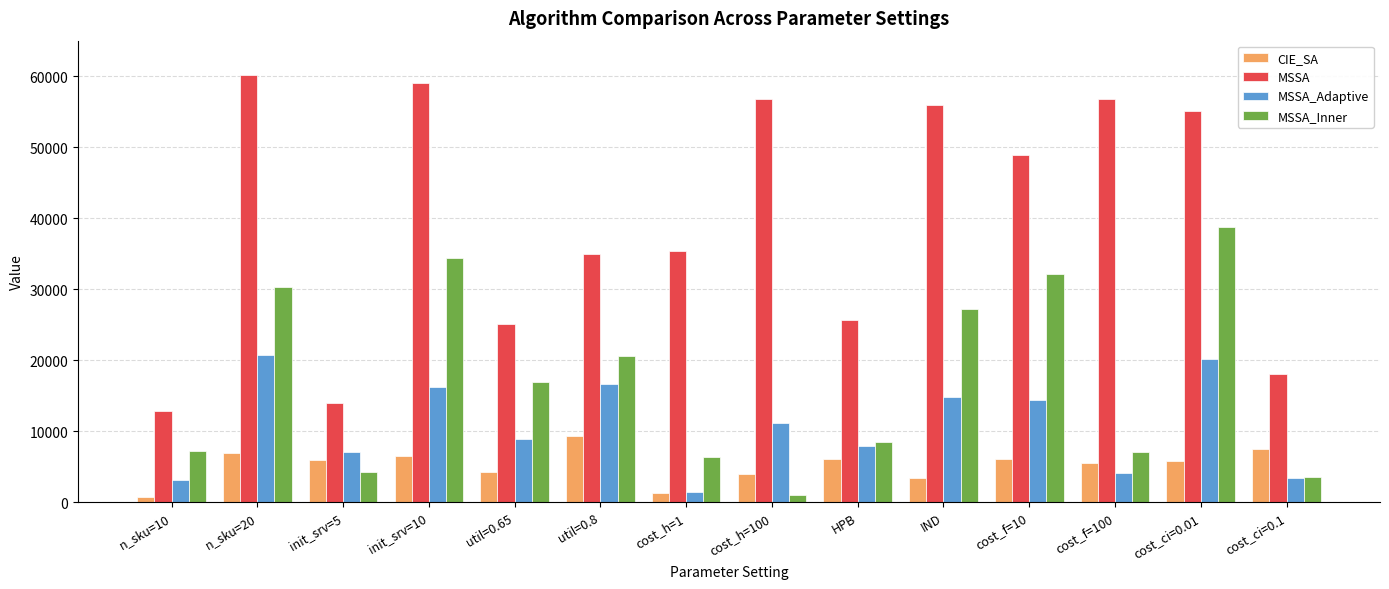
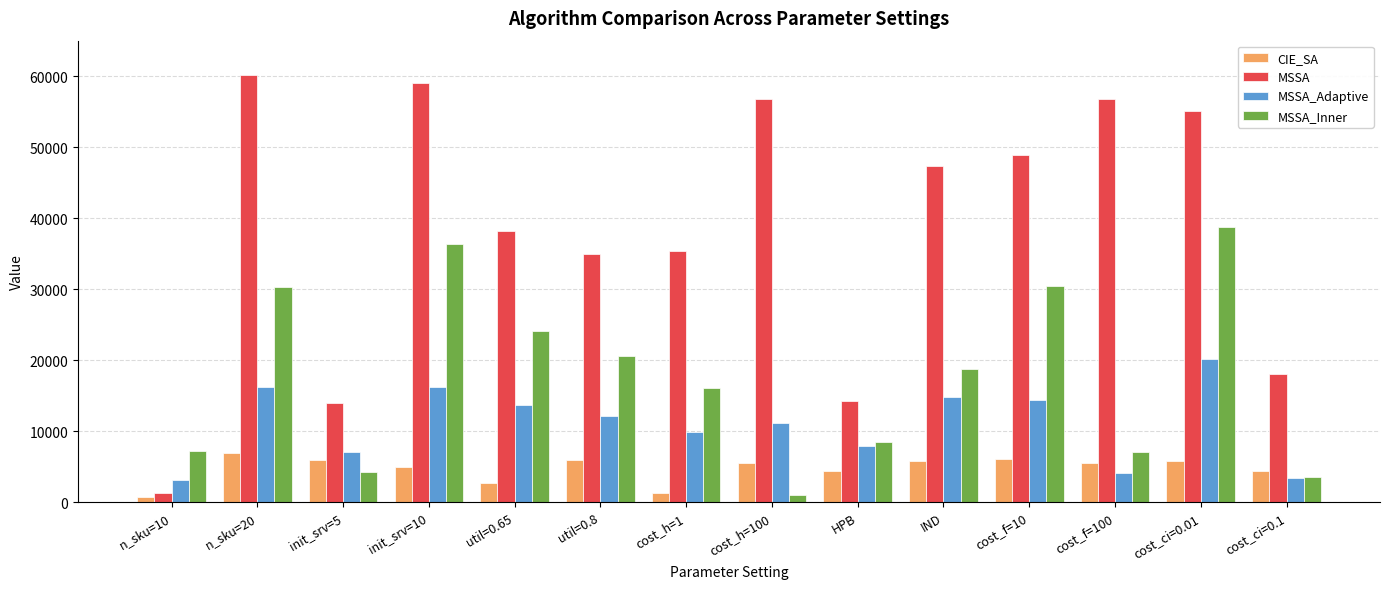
  {
    "CIE_SA": {
      "n_sku=10": 1000,
      "n_sku=20": 7000,
      "init_srv=5": 6000,
-     "init_srv=10": 6000,
-     "util=0.65": 4000,
-     "util=0.8": 9000,
+     "init_srv=10": 5000,
+     "util=0.65": 3000,
+     "util=0.8": 6000,
      "cost_h=1": 1000,
-     "cost_h=100": 4000,
-     "HPB": 6000,
-     "IND": 3000,
+     "cost_h=100": 6000,
+     "HPB": 4000,
+     "IND": 6000,
      "cost_f=10": 6000,
      "cost_f=100": 5000,
      "cost_ci=0.01": 6000,
-     "cost_ci=0.1": 8000
+     "cost_ci=0.1": 4000
    },
    "MSSA": {
-     "n_sku=10": 13000,
+     "n_sku=10": 1000,
      "n_sku=20": 60000,
      "init_srv=5": 14000,
      "init_srv=10": 59000,
-     "util=0.65": 25000,
+     "util=0.65": 38000,
      "util=0.8": 35000,
      "cost_h=1": 35000,
      "cost_h=100": 57000,
-     "HPB": 26000,
-     "IND": 56000,
+     "HPB": 14000,
+     "IND": 47000,
      "cost_f=10": 49000,
      "cost_f=100": 57000,
      "cost_ci=0.01": 55000,
      "cost_ci=0.1": 18000
    },
    "MSSA_Adaptive": {
      "n_sku=10": 3000,
-     "n_sku=20": 21000,
+     "n_sku=20": 16000,
      "init_srv=5": 7000,
      "init_srv=10": 16000,
-     "util=0.65": 9000,
-     "util=0.8": 17000,
-     "cost_h=1": 1000,
+     "util=0.65": 14000,
+     "util=0.8": 12000,
+     "cost_h=1": 10000,
      "cost_h=100": 11000,
      "HPB": 8000,
      "IND": 15000,
      "cost_f=10": 14000,
      "cost_f=100": 4000,
      "cost_ci=0.01": 20000,
      "cost_ci=0.1": 3000
    },
    "MSSA_Inner": {
      "n_sku=10": 7000,
      "n_sku=20": 30000,
      "init_srv=5": 4000,
-     "init_srv=10": 34000,
-     "util=0.65": 17000,
+     "init_srv=10": 36000,
+     "util=0.65": 24000,
      "util=0.8": 21000,
-     "cost_h=1": 6000,
+     "cost_h=1": 16000,
      "cost_h=100": 1000,
      "HPB": 8000,
-     "IND": 27000,
-     "cost_f=10": 32000,
+     "IND": 19000,
+     "cost_f=10": 31000,
      "cost_f=100": 7000,
      "cost_ci=0.01": 39000,
      "cost_ci=0.1": 3000
    }
  }
